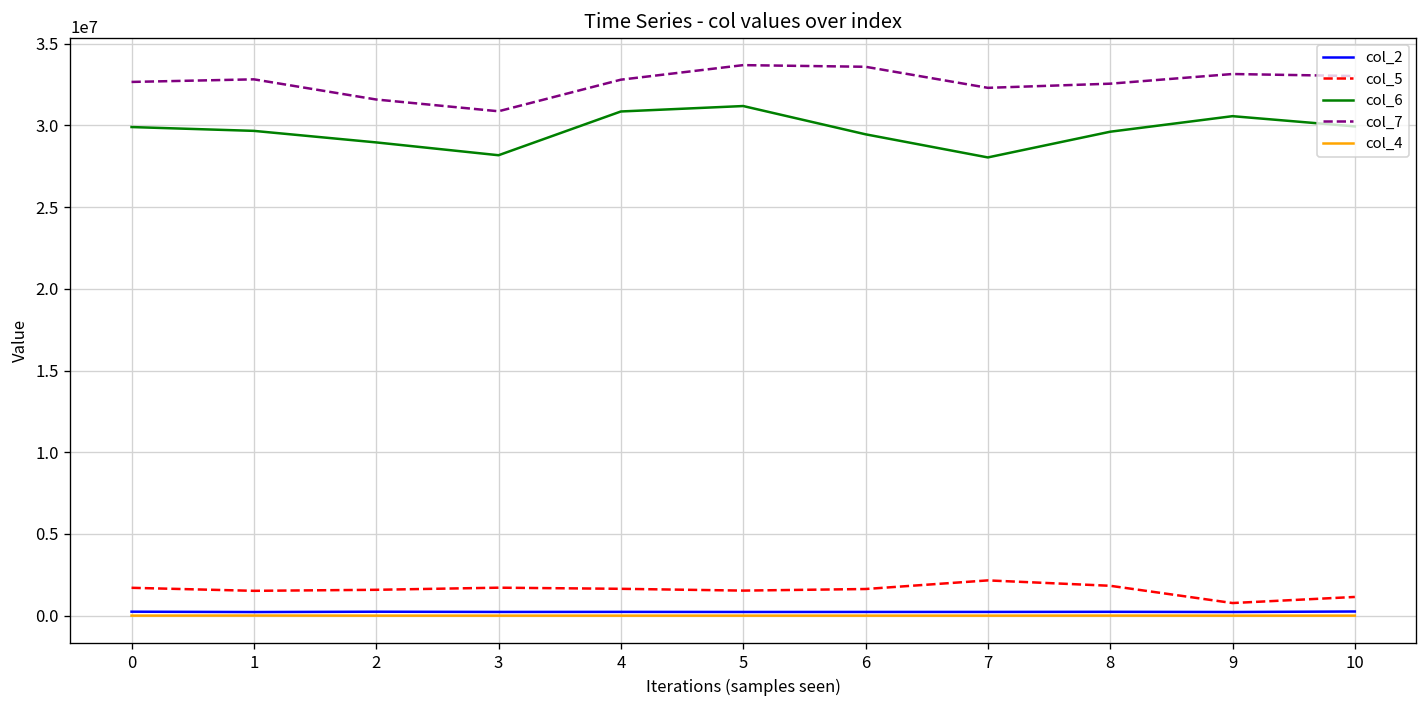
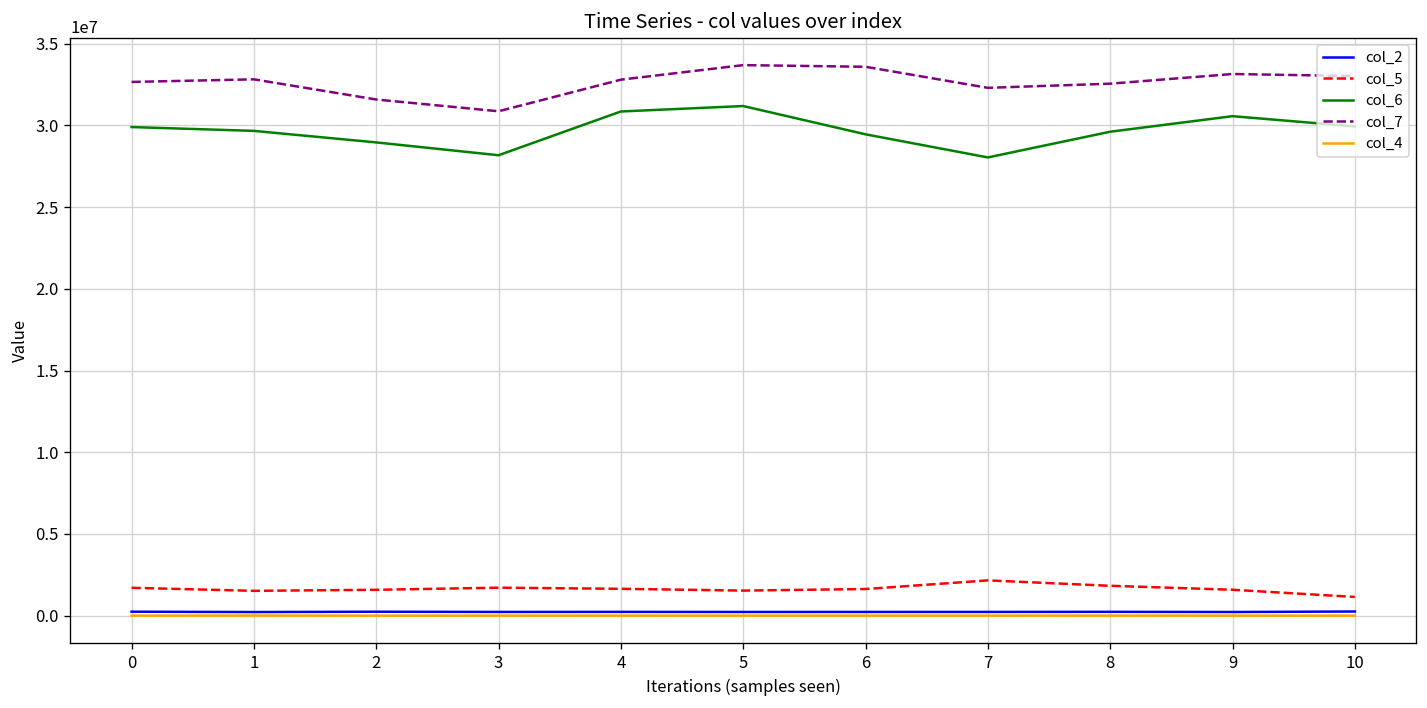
  {
    "col_2": {
      "0": 200000,
      "1": 200000,
      "2": 200000,
      "3": 200000,
      "4": 200000,
      "5": 200000,
      "6": 200000,
      "7": 200000,
      "8": 200000,
      "9": 200000,
      "10": 300000
    },
    "col_5": {
      "0": 1700000,
      "1": 1500000,
      "2": 1600000,
      "3": 1700000,
      "4": 1600000,
      "5": 1500000,
      "6": 1600000,
      "7": 2200000,
      "8": 1800000,
-     "9": 800000,
+     "9": 1600000,
      "10": 1100000
    },
    "col_6": {
      "0": 29900000,
      "1": 29700000,
      "2": 29000000,
      "3": 28200000,
      "4": 30800000,
      "5": 31200000,
      "6": 29400000,
      "7": 28000000,
      "8": 29600000,
      "9": 30600000
    },
    "col_7": {
      "0": 32700000,
      "1": 32800000,
      "2": 31600000,
      "3": 30900000,
      "4": 32800000,
      "5": 33700000,
      "6": 33600000,
      "7": 32300000,
      "8": 32500000,
      "9": 33100000
    },
    "col_4": {
      "0": 0,
      "1": 0,
      "2": 0,
      "3": 0,
      "4": 0,
      "5": 0,
      "6": 0,
      "7": 0,
      "8": 0,
      "9": 0,
      "10": 0
    }
  }
